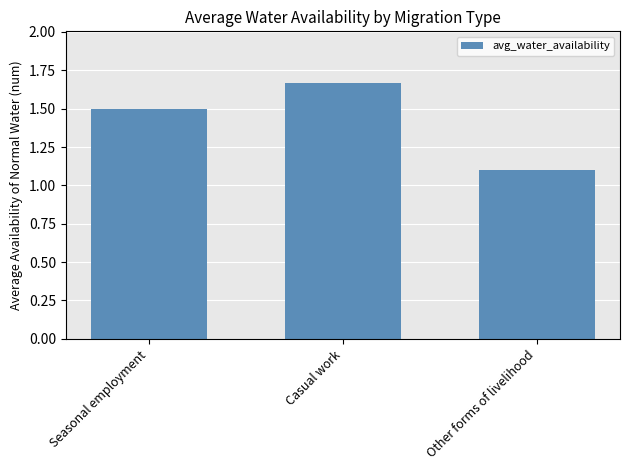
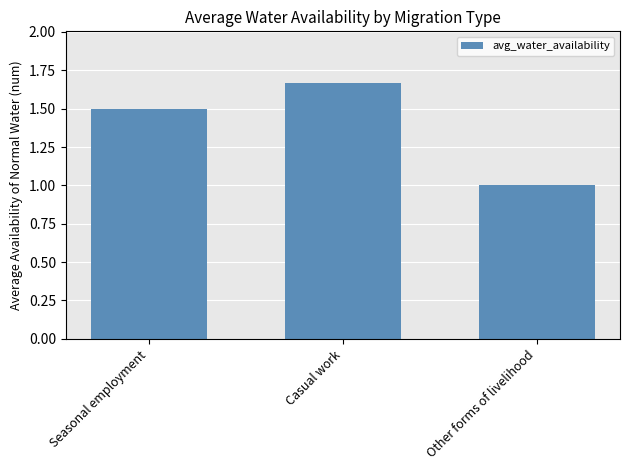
  {
    "Seasonal employment": 1.5,
    "Casual work": 1.67,
-   "Other forms of livelihood": 1.1
+   "Other forms of livelihood": 1.0
  }
